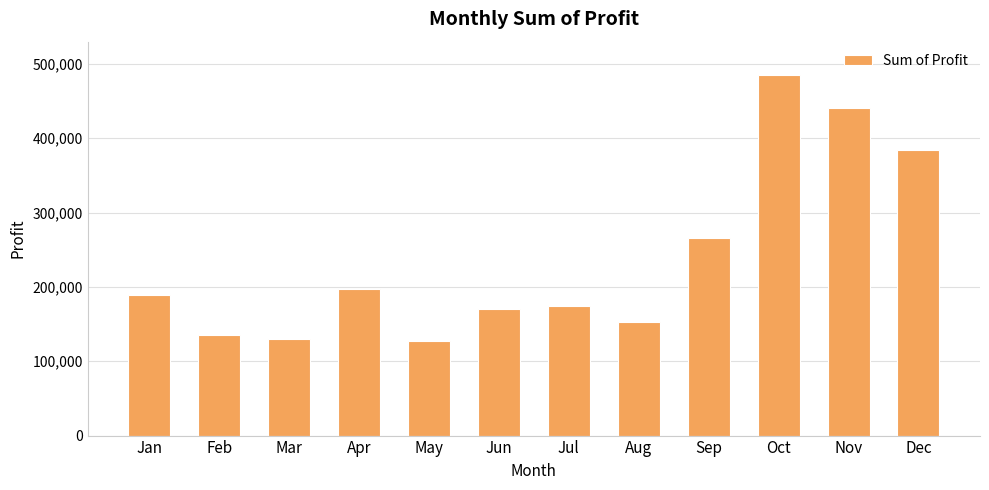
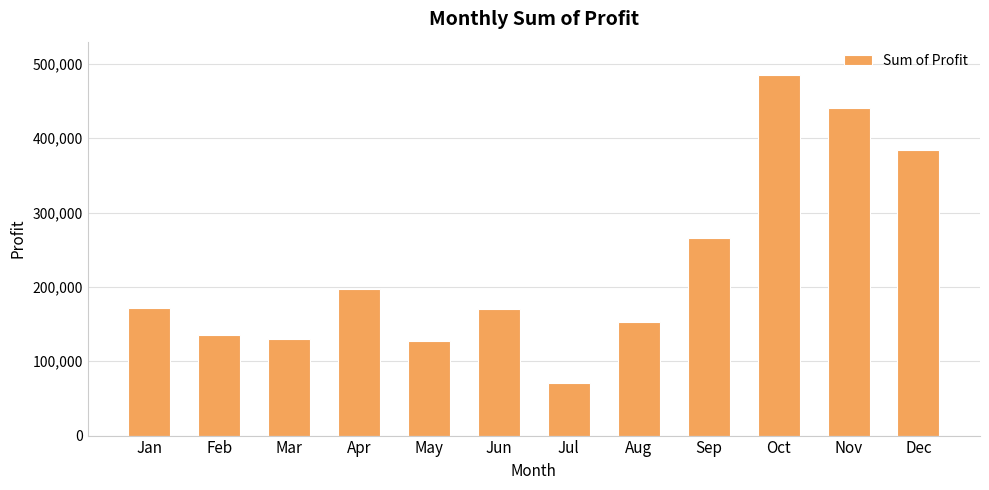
  {
-   "Jan": "190,000",
+   "Jan": "170,000",
    "Feb": "140,000",
    "Mar": "130,000",
    "Apr": "200,000",
    "May": "130,000",
    "Jun": "170,000",
-   "Jul": "170,000",
+   "Jul": "70,000",
    "Aug": "150,000",
    "Sep": "270,000",
    "Oct": "480,000",
    "Nov": "440,000",
    "Dec": "380,000"
  }
